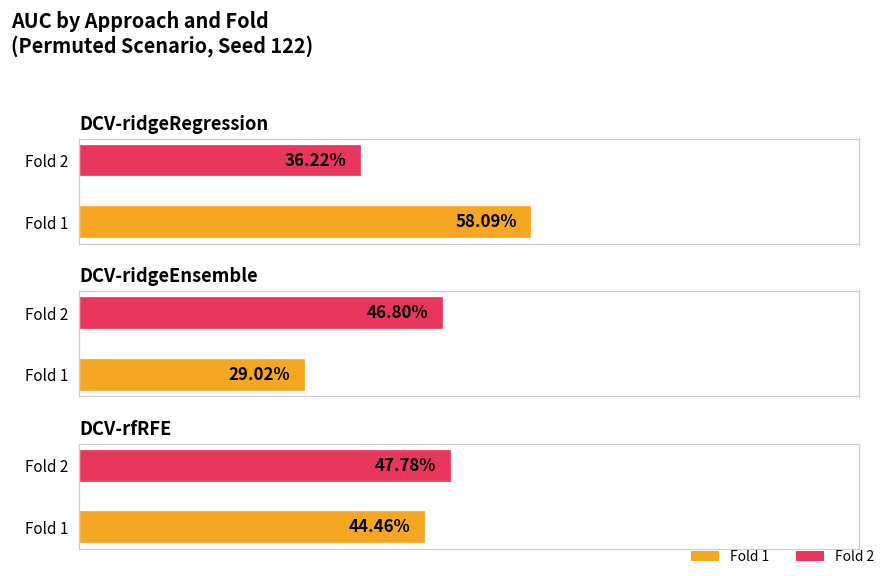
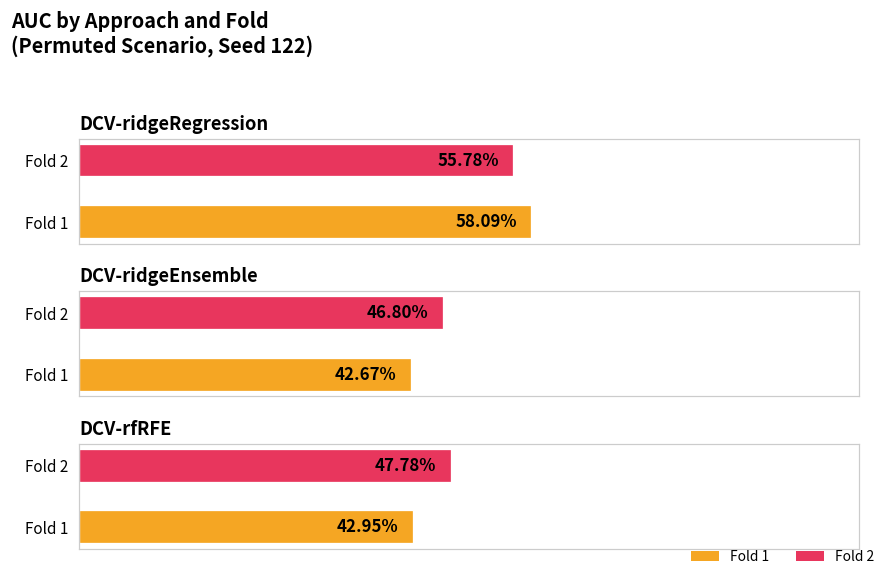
  {
    "DCV-ridgeRegression": {
-     "Fold 2": "36.22%",
+     "Fold 2": "55.78%",
      "Fold 1": "58.09%"
    },
    "DCV-ridgeEnsemble": {
      "Fold 2": "46.80%",
-     "Fold 1": "29.02%"
+     "Fold 1": "42.67%"
    },
    "DCV-rfRFE": {
      "Fold 2": "47.78%",
-     "Fold 1": "44.46%"
+     "Fold 1": "42.95%"
    }
  }
